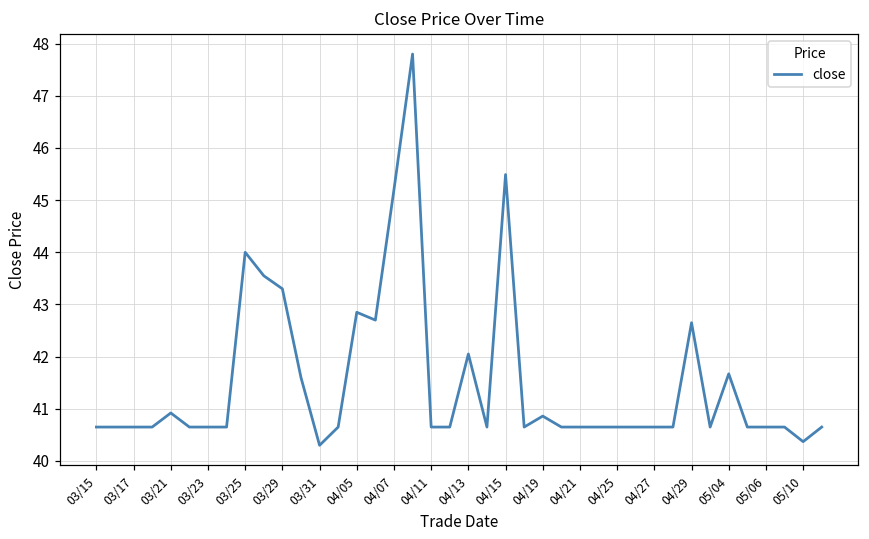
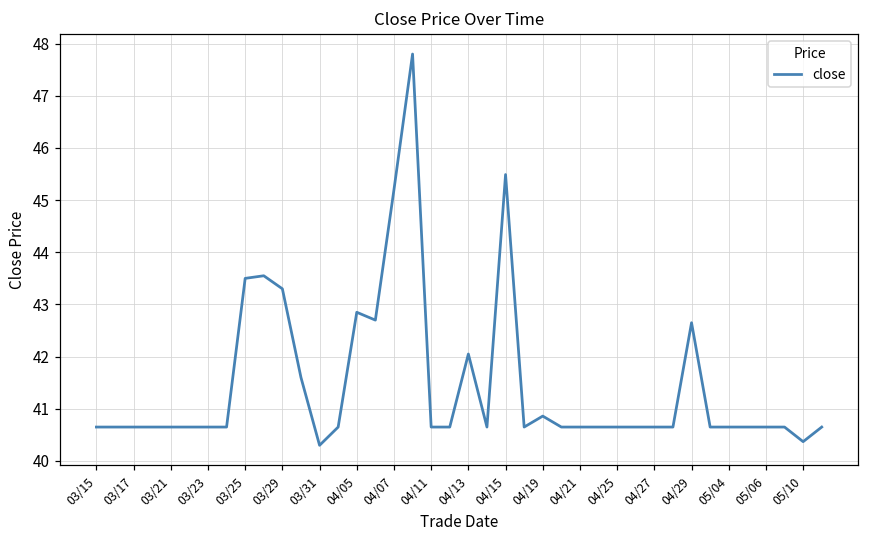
  {
    "03/15": 40.7,
    "03/17": 40.7,
-   "03/21": 40.9,
+   "03/21": 40.7,
    "03/23": 40.7,
-   "03/25": 44.0,
+   "03/25": 43.5,
    "03/29": 43.3,
    "03/31": 40.3,
    "04/05": 42.9,
    "04/07": 45.2,
    "04/11": 40.7,
    "04/13": 42.1,
    "04/15": 45.5,
    "04/19": 40.9,
    "04/21": 40.7,
    "04/25": 40.7,
    "04/27": 40.7,
    "04/29": 42.7,
-   "05/04": 41.7,
+   "05/04": 40.7,
    "05/06": 40.7,
    "05/10": 40.4
  }
